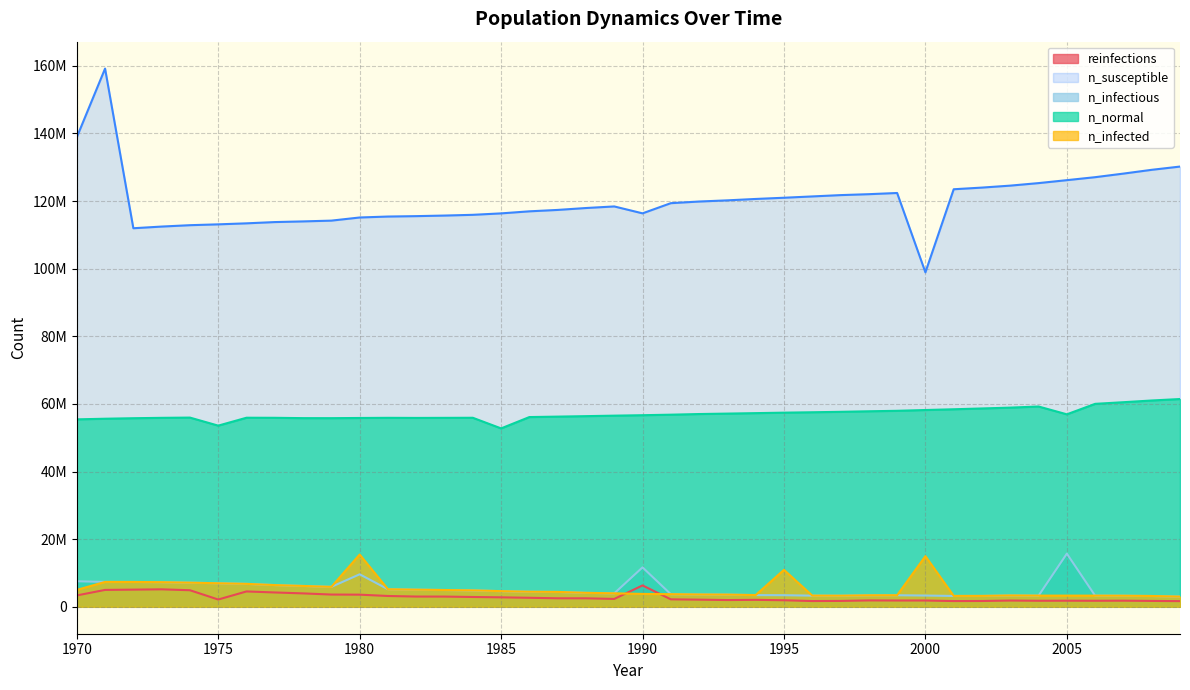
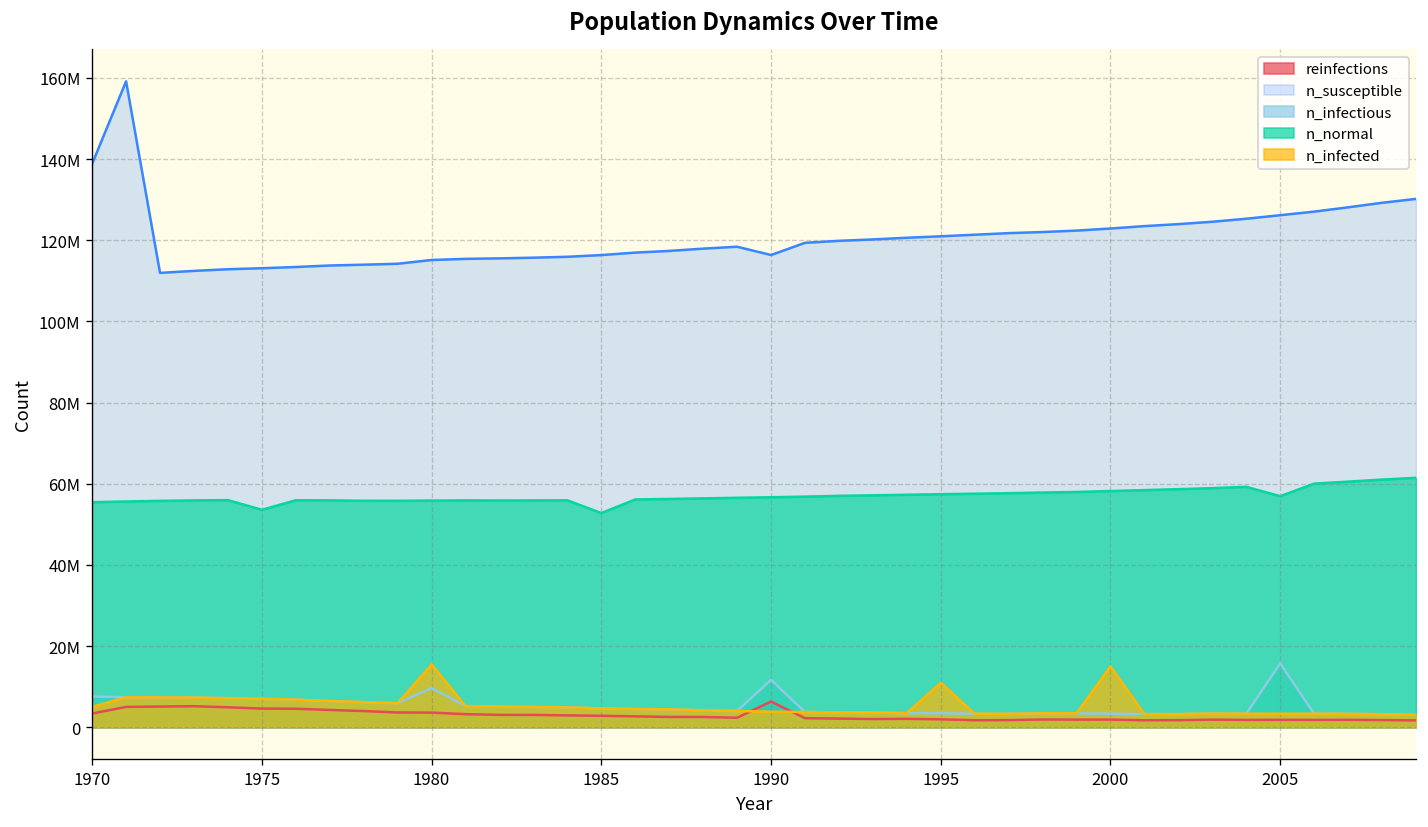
  {
    "reinfections": {
      "1970": 3000000,
-     "1975": 2000000,
+     "1975": 5000000,
      "1980": 4000000,
      "1985": 3000000,
      "1990": 6000000,
      "1995": 2000000,
      "2000": 2000000,
      "2005": 2000000
    },
    "n_susceptible": {
      "1970": 139000000,
      "1975": 113000000,
      "1980": 115000000,
      "1985": 116000000,
      "1990": 116000000,
      "1995": 121000000,
-     "2000": 99000000,
+     "2000": 123000000,
      "2005": 126000000
    },
    "n_infectious": {
      "1970": 8000000,
      "1980": 10000000,
      "1990": 12000000,
      "1995": 3000000,
      "2000": 3000000,
      "2005": 16000000
    },
    "n_normal": {
      "1970": 55000000,
      "1975": 54000000,
      "1980": 56000000,
      "1985": 53000000,
      "1990": 57000000,
      "1995": 57000000,
      "2000": 58000000,
      "2005": 57000000
    },
    "n_infected": {
      "1970": 5000000,
      "1980": 15000000,
      "1990": 4000000,
      "1995": 11000000,
      "2000": 15000000,
      "2005": 3000000
    }
  }
